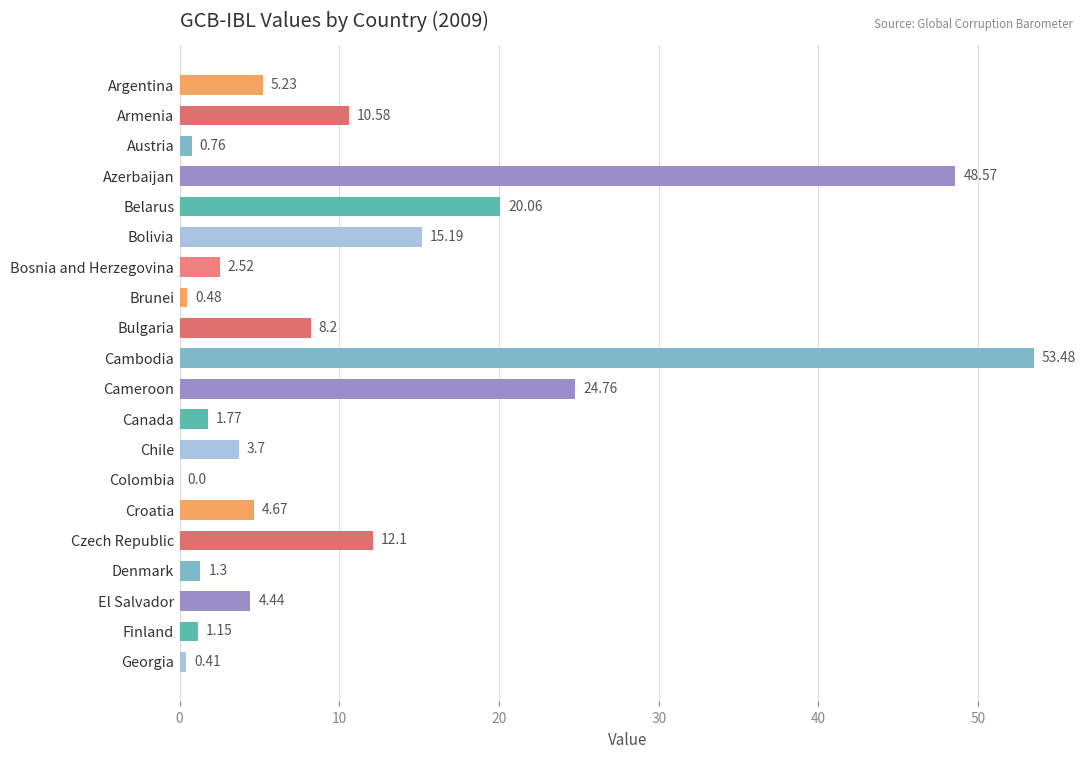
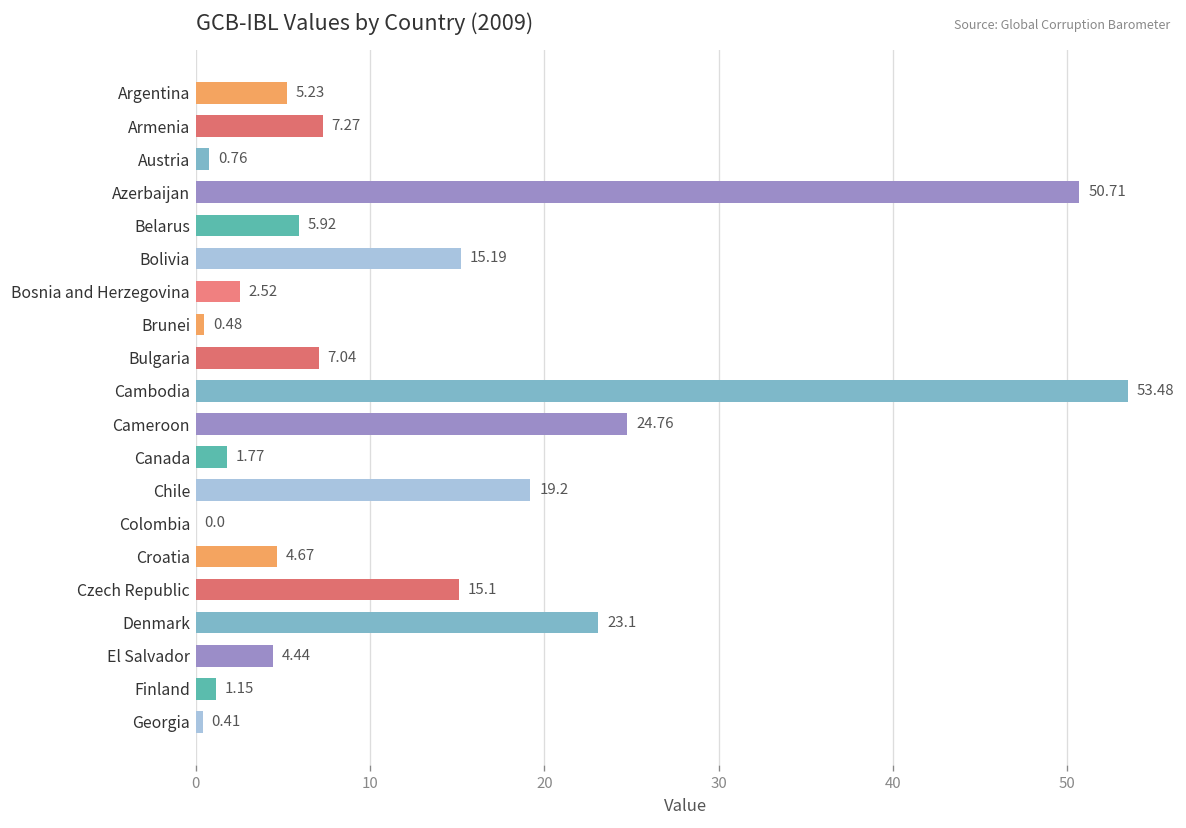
  {
    "Argentina": 5.23,
-   "Armenia": 10.58,
+   "Armenia": 7.27,
    "Austria": 0.76,
-   "Azerbaijan": 48.57,
-   "Belarus": 20.06,
+   "Azerbaijan": 50.71,
+   "Belarus": 5.92,
    "Bolivia": 15.19,
    "Bosnia and Herzegovina": 2.52,
    "Brunei": 0.48,
-   "Bulgaria": 8.2,
+   "Bulgaria": 7.04,
    "Cambodia": 53.48,
    "Cameroon": 24.76,
    "Canada": 1.77,
-   "Chile": 3.7,
+   "Chile": 19.2,
    "Colombia": 0.0,
    "Croatia": 4.67,
-   "Czech Republic": 12.1,
-   "Denmark": 1.3,
+   "Czech Republic": 15.1,
+   "Denmark": 23.1,
    "El Salvador": 4.44,
    "Finland": 1.15,
    "Georgia": 0.41
  }
